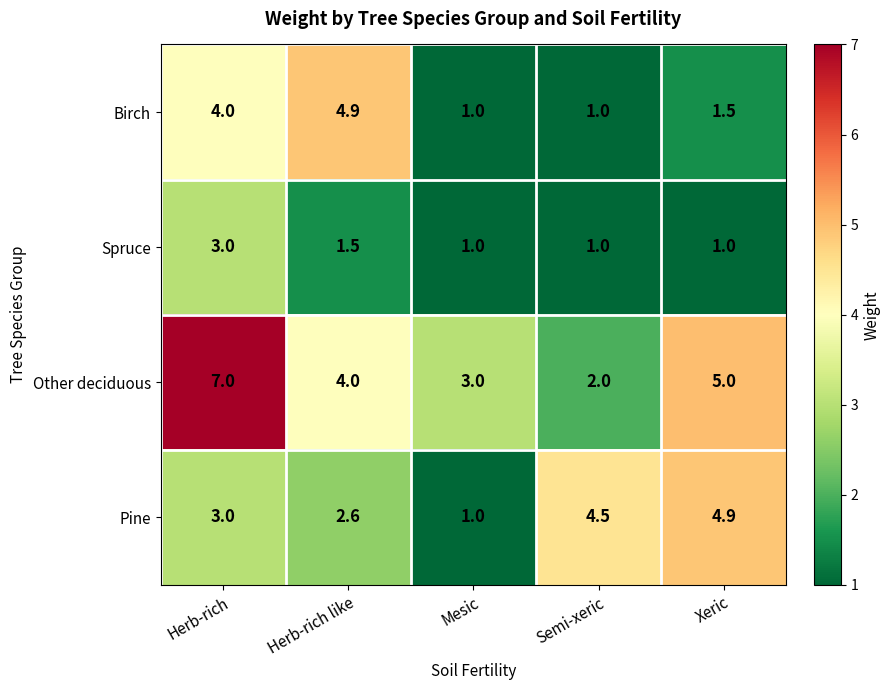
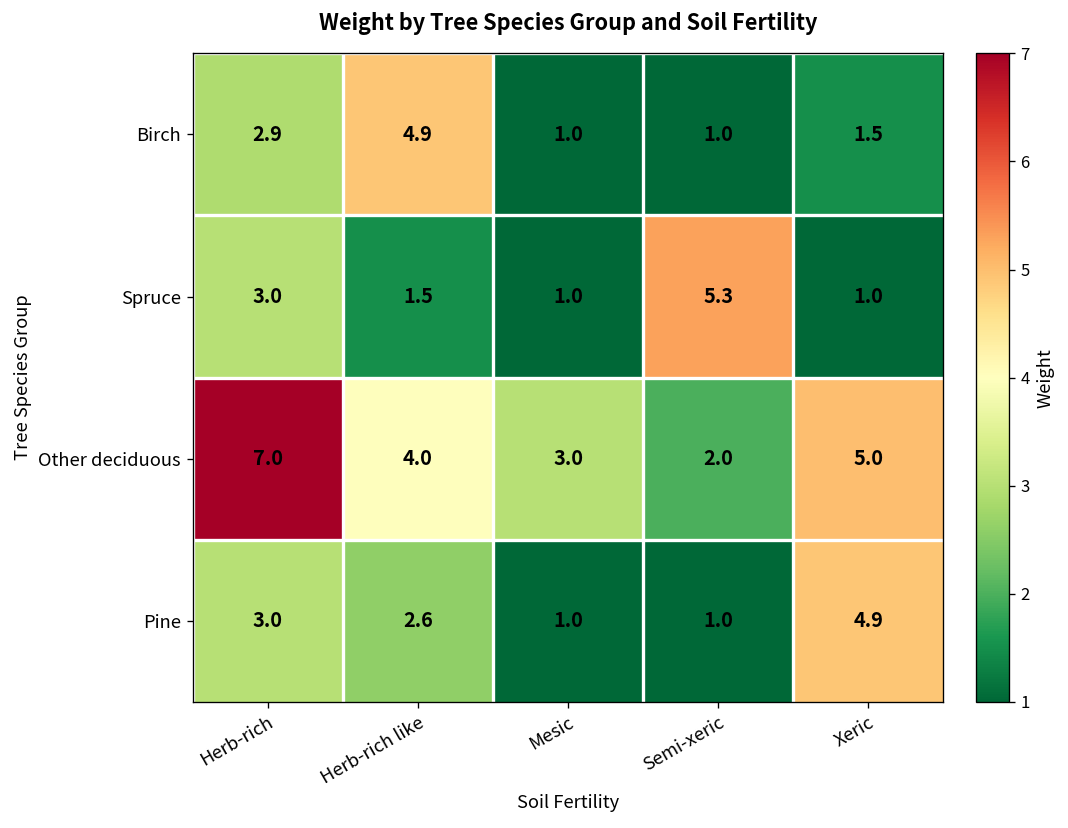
  {
    "Birch": {
-     "Herb-rich": 4.0,
+     "Herb-rich": 2.9,
      "Herb-rich like": 4.9,
      "Mesic": 1.0,
      "Semi-xeric": 1.0,
      "Xeric": 1.5
    },
    "Spruce": {
      "Herb-rich": 3.0,
      "Herb-rich like": 1.5,
      "Mesic": 1.0,
-     "Semi-xeric": 1.0,
+     "Semi-xeric": 5.3,
      "Xeric": 1.0
    },
    "Other deciduous": {
      "Herb-rich": 7.0,
      "Herb-rich like": 4.0,
      "Mesic": 3.0,
      "Semi-xeric": 2.0,
      "Xeric": 5.0
    },
    "Pine": {
      "Herb-rich": 3.0,
      "Herb-rich like": 2.6,
      "Mesic": 1.0,
-     "Semi-xeric": 4.5,
+     "Semi-xeric": 1.0,
      "Xeric": 4.9
    }
  }
